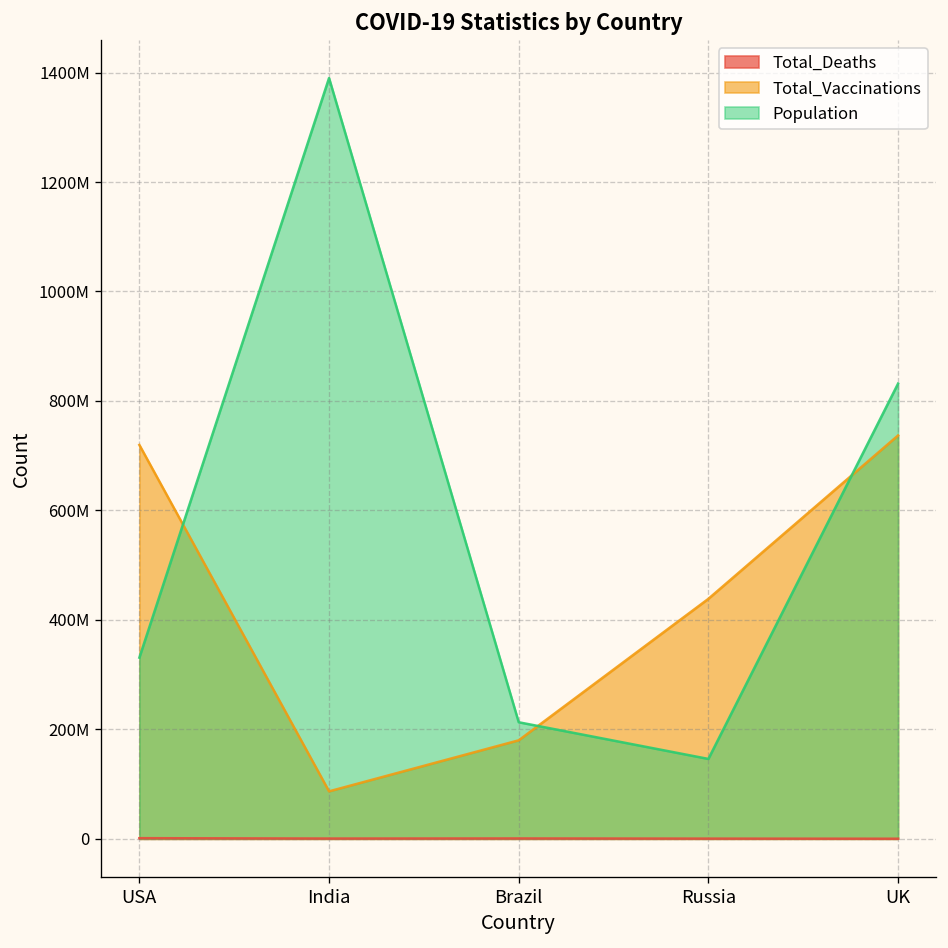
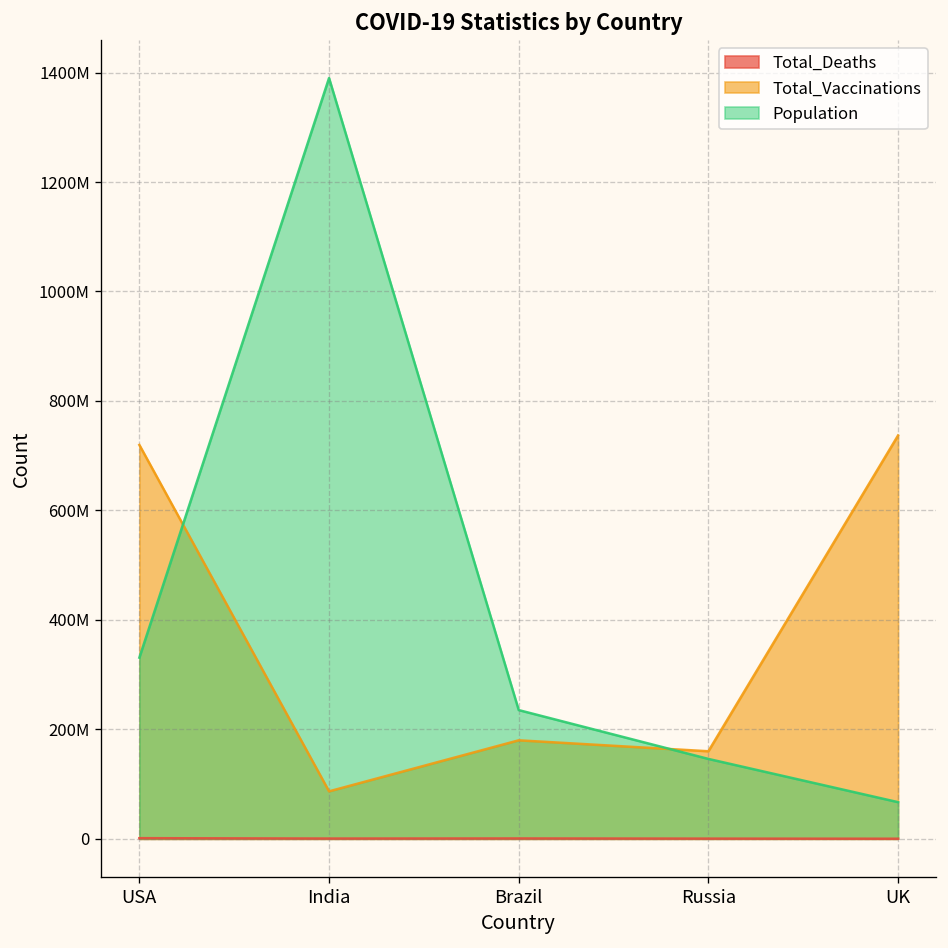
  {
    "Total_Deaths": {
      "USA": 0,
      "India": 0,
      "Brazil": 0,
      "Russia": 0,
      "UK": 0
    },
    "Total_Vaccinations": {
      "USA": 720000000,
      "India": 90000000,
      "Brazil": 180000000,
-     "Russia": 440000000,
+     "Russia": 160000000,
      "UK": 740000000
    },
    "Population": {
      "USA": 330000000,
      "India": 1390000000,
-     "Brazil": 210000000,
+     "Brazil": 240000000,
      "Russia": 150000000,
-     "UK": 830000000
+     "UK": 70000000
    }
  }
